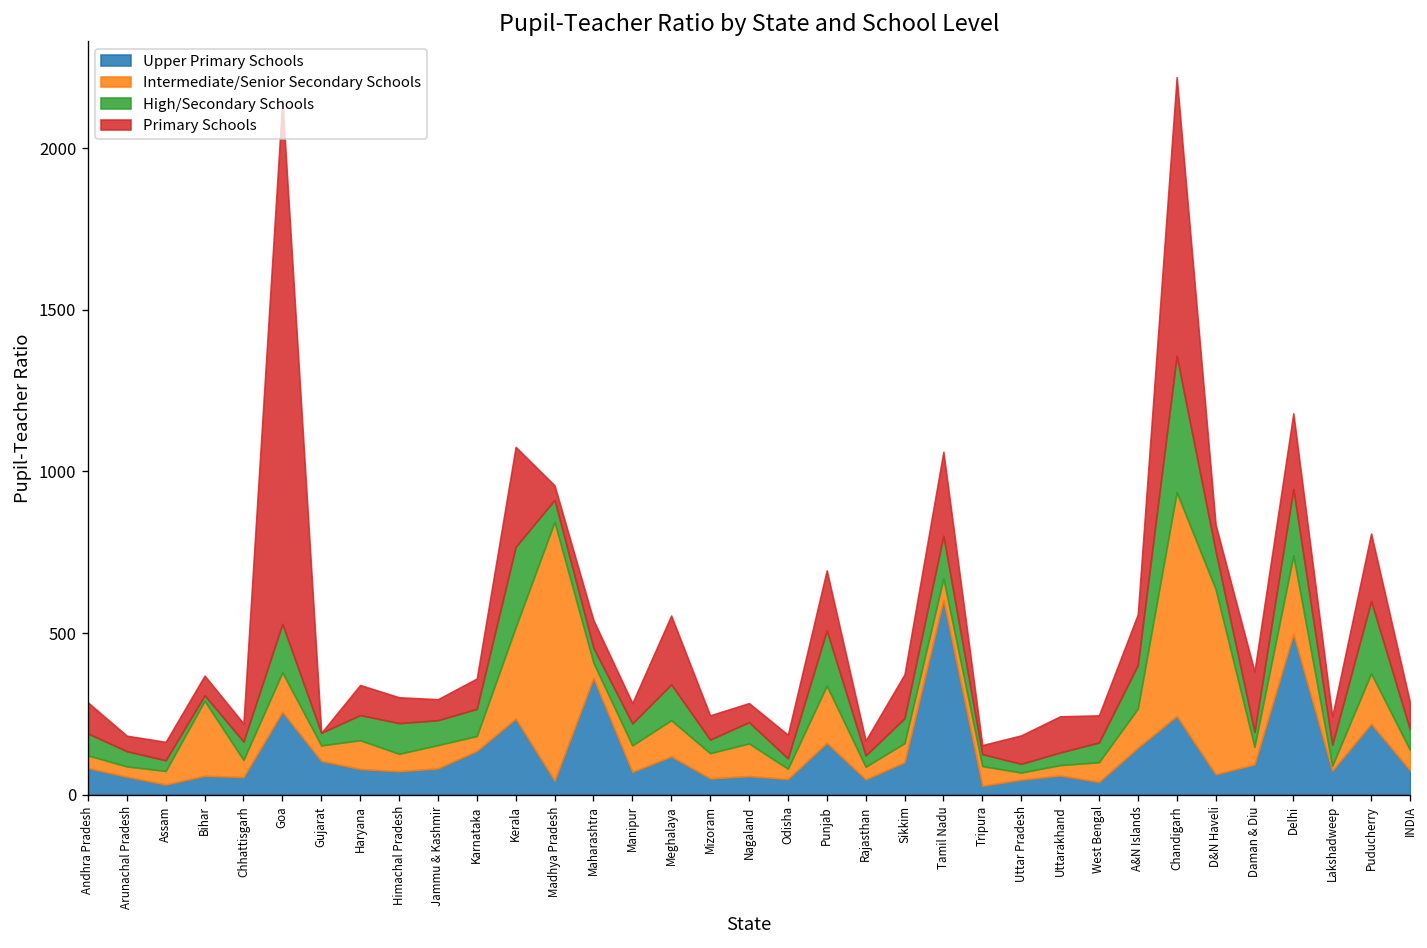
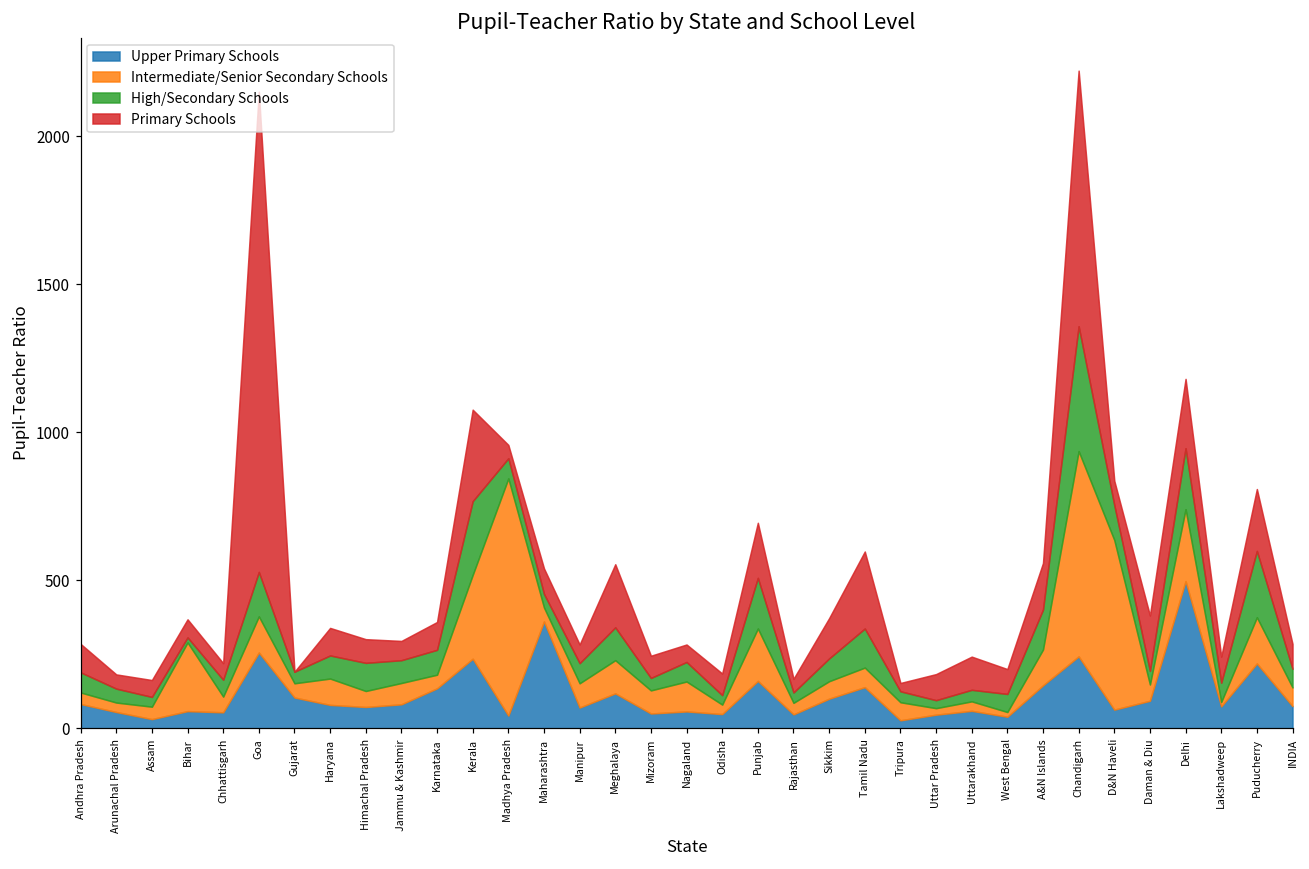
  {
    "Upper Primary Schools": {
      "Andhra Pradesh": 80,
      "Arunachal Pradesh": 60,
      "Assam": 30,
      "Bihar": 60,
      "Chhattisgarh": 50,
      "Goa": 260,
      "Gujarat": 100,
      "Haryana": 80,
      "Himachal Pradesh": 70,
      "Jammu & Kashmir": 80,
      "Karnataka": 140,
      "Kerala": 240,
      "Madhya Pradesh": 40,
      "Maharashtra": 360,
      "Manipur": 70,
      "Meghalaya": 120,
      "Mizoram": 50,
      "Nagaland": 60,
      "Odisha": 50,
      "Punjab": 160,
      "Rajasthan": 50,
      "Sikkim": 100,
-     "Tamil Nadu": 600,
+     "Tamil Nadu": 140,
      "Tripura": 30,
      "Uttar Pradesh": 50,
      "Uttarakhand": 60,
      "West Bengal": 40,
      "A&N Islands": 150,
      "Chandigarh": 240,
      "D&N Haveli": 60,
      "Daman & Diu": 90,
      "Delhi": 500,
      "Lakshadweep": 70,
      "Puducherry": 220,
      "INDIA": 80
    },
    "Intermediate/Senior Secondary Schools": {
      "Andhra Pradesh": 40,
      "Arunachal Pradesh": 30,
      "Assam": 40,
      "Bihar": 230,
      "Chhattisgarh": 50,
      "Goa": 120,
      "Gujarat": 50,
      "Haryana": 90,
      "Himachal Pradesh": 50,
      "Jammu & Kashmir": 70,
      "Karnataka": 50,
      "Kerala": 280,
      "Madhya Pradesh": 800,
      "Maharashtra": 50,
      "Manipur": 80,
      "Meghalaya": 110,
      "Mizoram": 80,
      "Nagaland": 100,
      "Odisha": 30,
      "Punjab": 180,
      "Rajasthan": 40,
      "Sikkim": 60,
      "Tamil Nadu": 70,
      "Tripura": 60,
      "Uttar Pradesh": 20,
      "Uttarakhand": 30,
-     "West Bengal": 60,
+     "West Bengal": 20,
      "A&N Islands": 120,
      "Chandigarh": 690,
      "D&N Haveli": 570,
      "Daman & Diu": 60,
      "Delhi": 240,
      "Lakshadweep": 20,
      "Puducherry": 160,
      "INDIA": 60
    },
    "High/Secondary Schools": {
      "Andhra Pradesh": 70,
      "Arunachal Pradesh": 50,
      "Assam": 30,
      "Bihar": 20,
      "Chhattisgarh": 60,
      "Goa": 150,
      "Haryana": 80,
      "Himachal Pradesh": 100,
      "Jammu & Kashmir": 80,
      "Karnataka": 80,
      "Kerala": 250,
      "Madhya Pradesh": 70,
      "Maharashtra": 50,
      "Manipur": 70,
      "Meghalaya": 110,
      "Mizoram": 40,
      "Nagaland": 70,
      "Odisha": 30,
      "Punjab": 170,
      "Rajasthan": 40,
      "Sikkim": 80,
      "Tamil Nadu": 130,
      "Tripura": 40,
      "Uttar Pradesh": 30,
      "Uttarakhand": 40,
      "West Bengal": 60,
      "A&N Islands": 140,
      "Chandigarh": 420,
      "D&N Haveli": 120,
      "Daman & Diu": 50,
      "Delhi": 210,
      "Lakshadweep": 70,
      "Puducherry": 220,
      "INDIA": 60
    },
    "Primary Schools": {
      "Andhra Pradesh": 100,
      "Arunachal Pradesh": 50,
      "Assam": 60,
      "Bihar": 60,
      "Chhattisgarh": 60,
      "Haryana": 90,
      "Himachal Pradesh": 80,
      "Jammu & Kashmir": 70,
      "Karnataka": 90,
      "Kerala": 310,
      "Madhya Pradesh": 50,
      "Maharashtra": 90,
      "Manipur": 60,
      "Meghalaya": 210,
      "Mizoram": 80,
      "Nagaland": 60,
      "Odisha": 70,
      "Punjab": 190,
      "Rajasthan": 50,
      "Sikkim": 140,
      "Tamil Nadu": 260,
      "Tripura": 30,
      "Uttar Pradesh": 90,
      "Uttarakhand": 110,
      "West Bengal": 80,
      "A&N Islands": 160,
      "Chandigarh": 860,
      "D&N Haveli": 80,
      "Daman & Diu": 190,
      "Delhi": 230,
      "Lakshadweep": 90,
      "Puducherry": 210,
      "INDIA": 80
    }
  }
